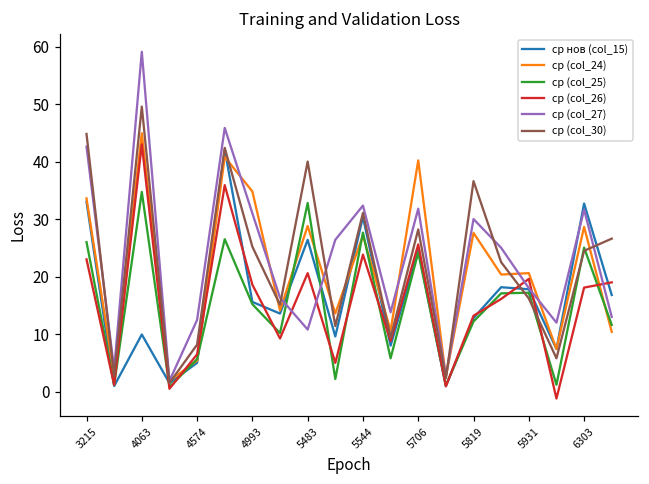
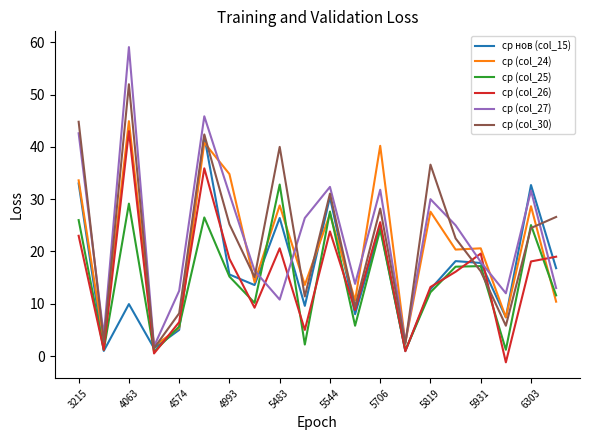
  {
    "ср нов (col_15)": {
      "3215": 33,
      "4063": 10,
      "5483": 26,
      "5544": 30,
      "6303": 33
    },
    "ср (col_24)": {
      "3215": 34,
      "4063": 45,
      "4993": 35,
      "5483": 29,
      "5706": 40,
      "5819": 28,
      "5931": 21,
      "6303": 29
    },
    "ср (col_25)": {
      "3215": 26,
-     "4063": 35,
+     "4063": 29,
      "5483": 33,
      "5819": 12,
      "5931": 17,
      "6303": 25
    },
    "ср (col_26)": {
      "3215": 23,
      "4063": 43,
      "4574": 6,
      "4993": 19,
      "5483": 21,
      "5544": 24,
      "5706": 26,
      "5931": 20,
      "6303": 18
    },
    "ср (col_27)": {
      "3215": 43,
      "4063": 59,
      "4574": 12,
      "4993": 31,
      "5483": 11,
      "5544": 32,
      "5706": 32,
      "5819": 30,
      "6303": 32
    },
    "ср (col_30)": {
      "3215": 45,
-     "4063": 50,
+     "4063": 52,
      "4574": 8,
      "4993": 25,
      "5483": 40,
      "5544": 31,
      "5706": 28,
      "5819": 37,
      "5931": 16,
      "6303": 24
    }
  }
